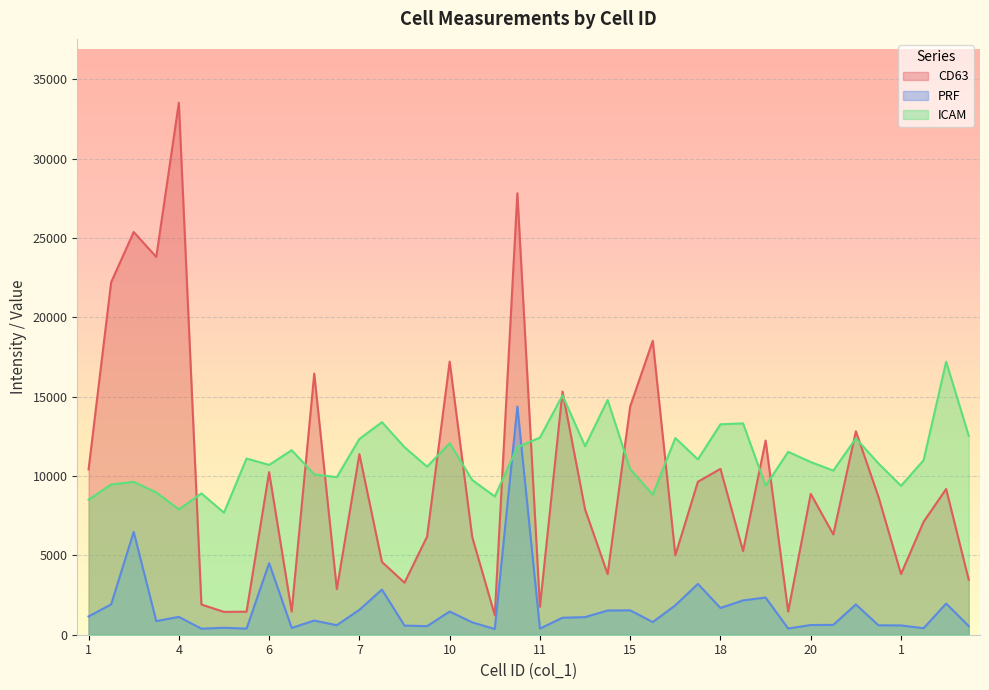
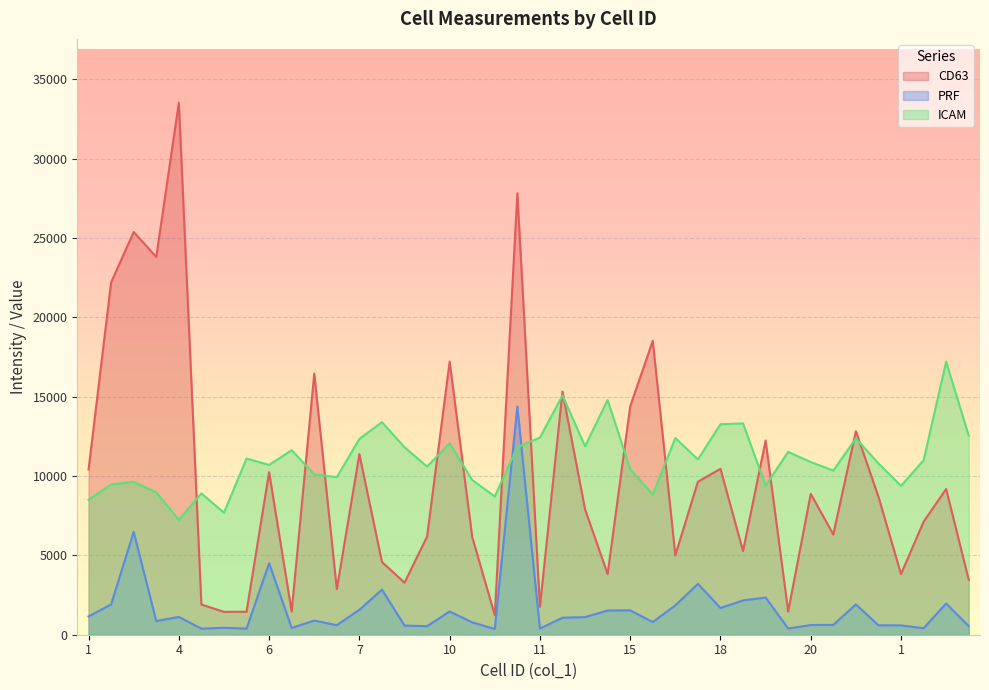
  {
    "CD63": {
      "4": 33500,
      "20": 8900
    },
    "PRF": {
      "4": 1100,
      "20": 600
    },
    "ICAM": {
-     "4": 7900,
+     "4": 7200,
      "20": 10900
    }
  }
